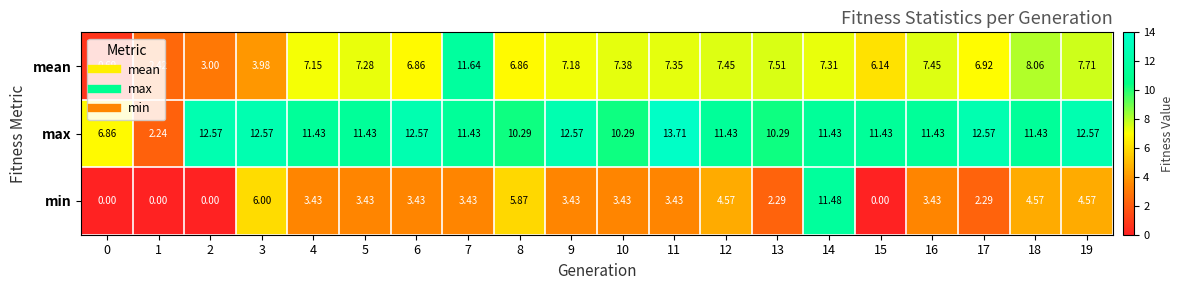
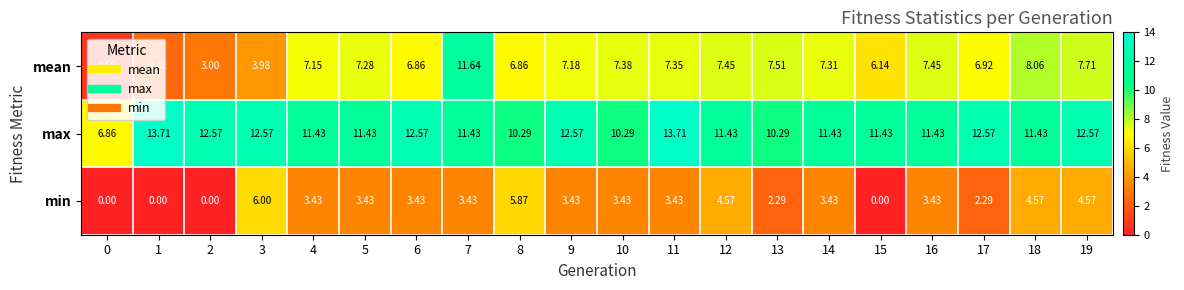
  {
    "mean": {
      "2": 3.00,
      "3": 3.98,
      "4": 7.15,
      "5": 7.28,
      "6": 6.86,
      "7": 11.64,
      "8": 6.86,
      "9": 7.18,
      "10": 7.38,
      "11": 7.35,
      "12": 7.45,
      "13": 7.51,
      "14": 7.31,
      "15": 6.14,
      "16": 7.45,
      "17": 6.92,
      "18": 8.06,
      "19": 7.71
    },
    "max": {
      "0": 6.86,
-     "1": 2.24,
+     "1": 13.71,
      "2": 12.57,
      "3": 12.57,
      "4": 11.43,
      "5": 11.43,
      "6": 12.57,
      "7": 11.43,
      "8": 10.29,
      "9": 12.57,
      "10": 10.29,
      "11": 13.71,
      "12": 11.43,
      "13": 10.29,
      "14": 11.43,
      "15": 11.43,
      "16": 11.43,
      "17": 12.57,
      "18": 11.43,
      "19": 12.57
    },
    "min": {
      "0": 0.00,
      "1": 0.00,
      "2": 0.00,
      "3": 6.00,
      "4": 3.43,
      "5": 3.43,
      "6": 3.43,
      "7": 3.43,
      "8": 5.87,
      "9": 3.43,
      "10": 3.43,
      "11": 3.43,
      "12": 4.57,
      "13": 2.29,
-     "14": 11.48,
+     "14": 3.43,
      "15": 0.00,
      "16": 3.43,
      "17": 2.29,
      "18": 4.57,
      "19": 4.57
    }
  }
